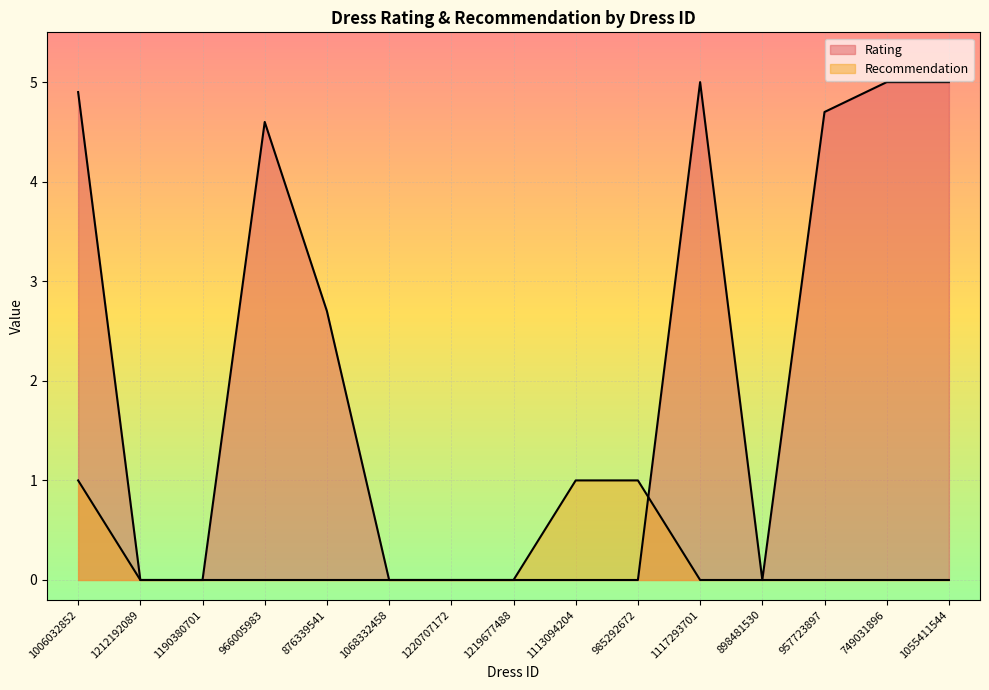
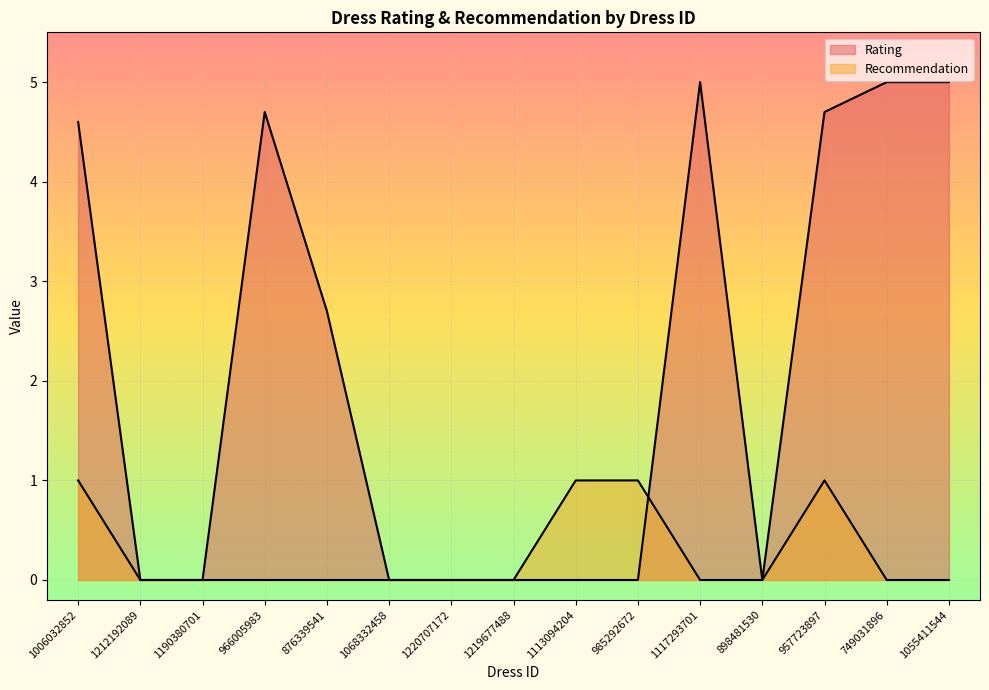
  {
    "Rating": {
-     "1006032852": 4.9,
-     "966005983": 4.6,
+     "1006032852": 4.6,
+     "966005983": 4.7,
      "876339541": 2.7,
      "1113094204": 0.0,
      "985292672": 0.0,
      "1117293701": 5.0,
      "957723897": 4.7,
      "749031896": 5.0,
      "1055411544": 5.0
    },
    "Recommendation": {
      "1006032852": 1,
      "966005983": 0,
      "876339541": 0,
      "1113094204": 1,
      "985292672": 1,
      "1117293701": 0,
-     "957723897": 0,
+     "957723897": 1,
      "749031896": 0,
      "1055411544": 0
    }
  }
